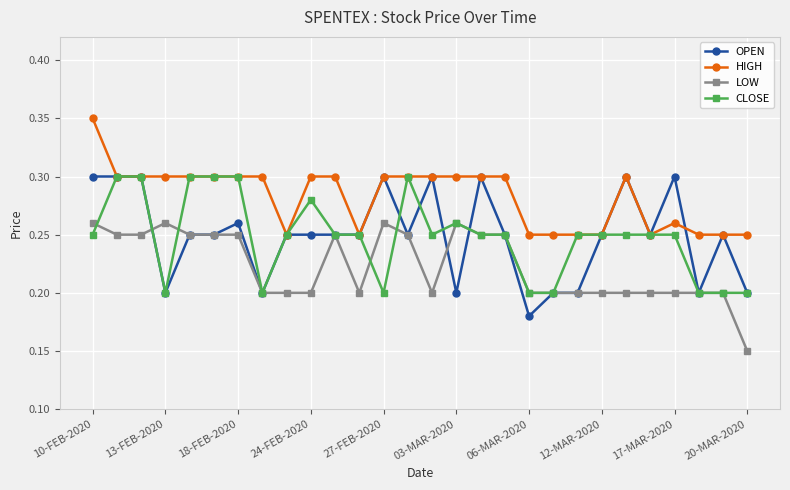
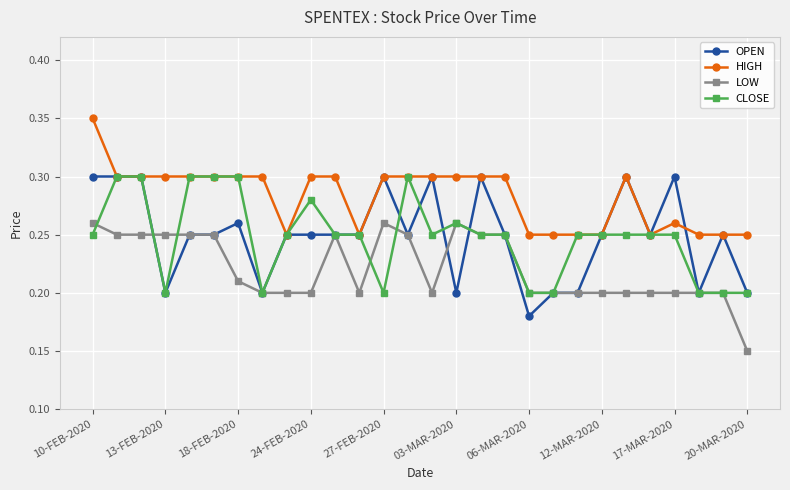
  {
    "OPEN": {
      "10-FEB-2020": 0.30,
      "18-FEB-2020": 0.26,
      "24-FEB-2020": 0.25,
      "03-MAR-2020": 0.20,
      "06-MAR-2020": 0.18,
      "17-MAR-2020": 0.30
    },
    "HIGH": {
      "10-FEB-2020": 0.35,
      "13-FEB-2020": 0.30,
      "24-FEB-2020": 0.30,
      "03-MAR-2020": 0.30,
      "06-MAR-2020": 0.25,
      "17-MAR-2020": 0.26,
      "20-MAR-2020": 0.25
    },
    "LOW": {
      "10-FEB-2020": 0.26,
-     "13-FEB-2020": 0.26,
-     "18-FEB-2020": 0.25,
+     "13-FEB-2020": 0.25,
+     "18-FEB-2020": 0.21,
      "24-FEB-2020": 0.20,
      "27-FEB-2020": 0.26,
      "12-MAR-2020": 0.20,
      "17-MAR-2020": 0.20,
      "20-MAR-2020": 0.15
    },
    "CLOSE": {
      "10-FEB-2020": 0.25,
      "24-FEB-2020": 0.28,
      "27-FEB-2020": 0.20,
      "17-MAR-2020": 0.25
    }
  }
